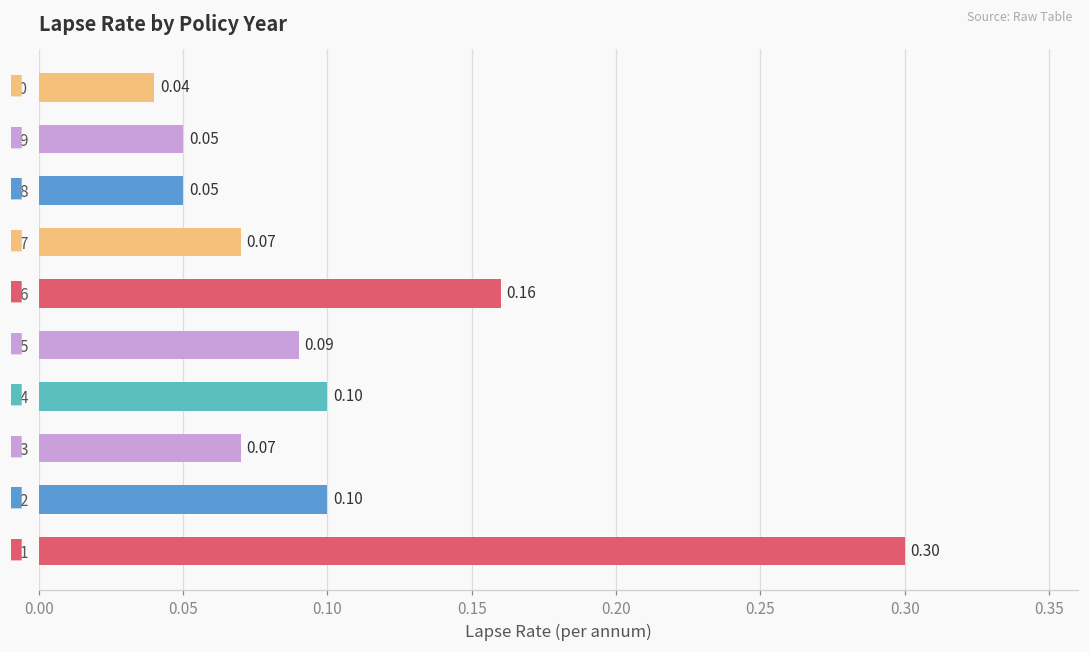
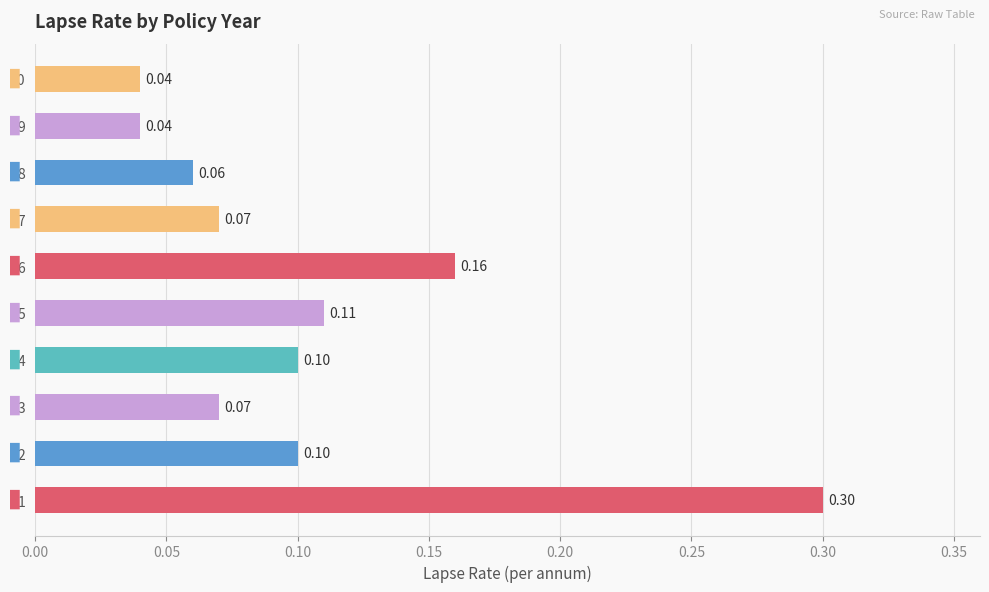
  {
    "10": 0.04,
-   "9": 0.05,
-   "8": 0.05,
+   "9": 0.04,
+   "8": 0.06,
    "7": 0.07,
    "6": 0.16,
-   "5": 0.09,
+   "5": 0.11,
    "4": 0.10,
    "3": 0.07,
    "2": 0.10,
    "1": 0.30
  }
